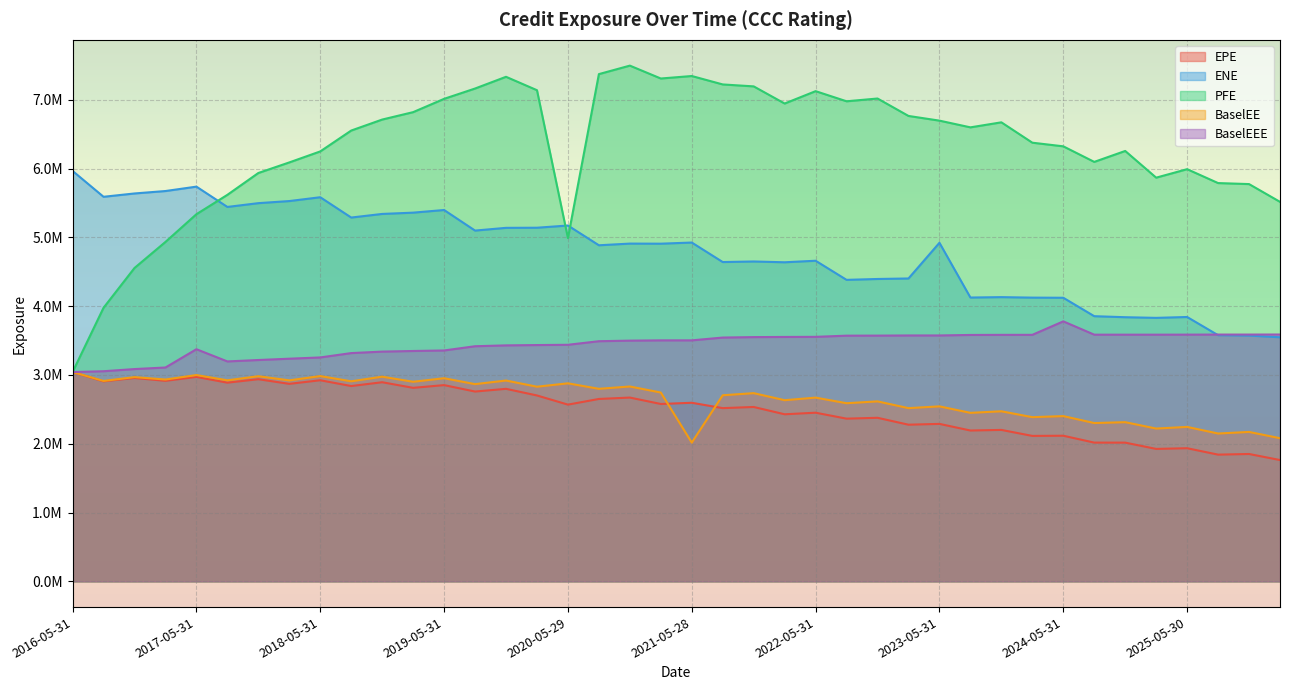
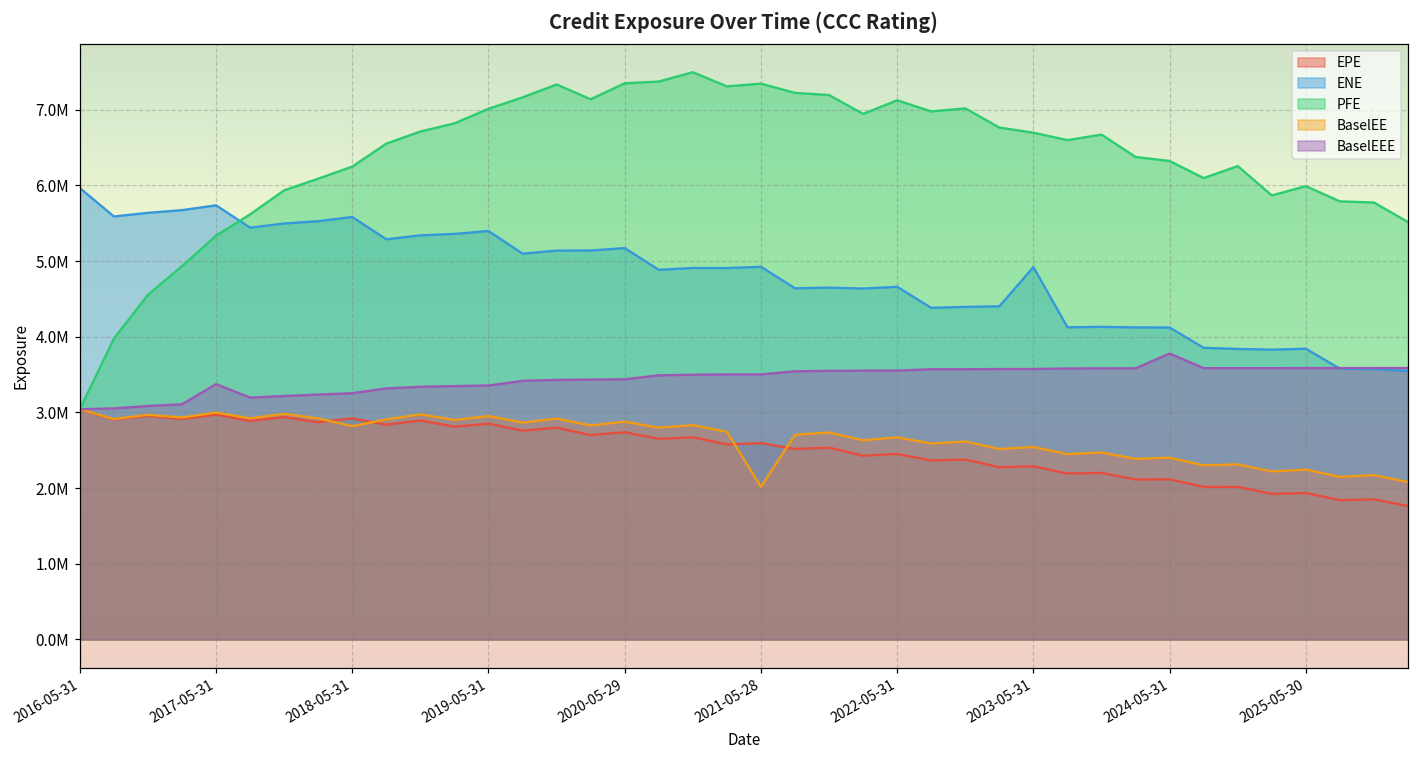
  {
    "EPE": {
      "2018-05-31": 2900000,
      "2019-05-31": 2900000,
-     "2020-05-29": 2600000,
+     "2020-05-29": 2700000,
      "2021-05-28": 2600000,
      "2022-05-31": 2500000,
      "2023-05-31": 2300000,
      "2024-05-31": 2100000,
      "2025-05-30": 1900000
    },
    "ENE": {
      "2016-05-31": 6000000,
      "2017-05-31": 5700000,
      "2018-05-31": 5600000,
      "2019-05-31": 5400000,
      "2020-05-29": 5200000,
      "2021-05-28": 4900000,
      "2022-05-31": 4700000,
      "2023-05-31": 4900000,
      "2024-05-31": 4100000,
      "2025-05-30": 3800000
    },
    "PFE": {
      "2017-05-31": 5300000,
      "2018-05-31": 6200000,
      "2019-05-31": 7000000,
-     "2020-05-29": 5000000,
+     "2020-05-29": 7300000,
      "2021-05-28": 7300000,
      "2022-05-31": 7100000,
      "2023-05-31": 6700000,
      "2024-05-31": 6300000,
      "2025-05-30": 6000000
    },
    "BaselEE": {
-     "2018-05-31": 3000000,
+     "2018-05-31": 2800000,
      "2019-05-31": 3000000,
      "2020-05-29": 2900000,
      "2021-05-28": 2000000,
      "2022-05-31": 2700000,
      "2023-05-31": 2500000,
      "2024-05-31": 2400000,
      "2025-05-30": 2200000
    },
    "BaselEEE": {
      "2017-05-31": 3400000,
      "2018-05-31": 3300000,
      "2019-05-31": 3400000,
      "2020-05-29": 3400000,
      "2021-05-28": 3500000,
      "2022-05-31": 3600000,
      "2023-05-31": 3600000,
      "2024-05-31": 3800000,
      "2025-05-30": 3600000
    }
  }
